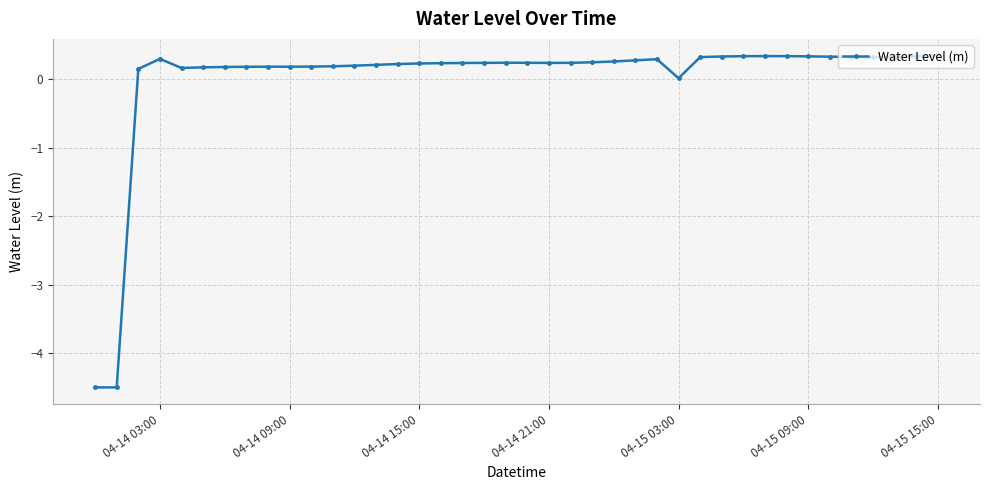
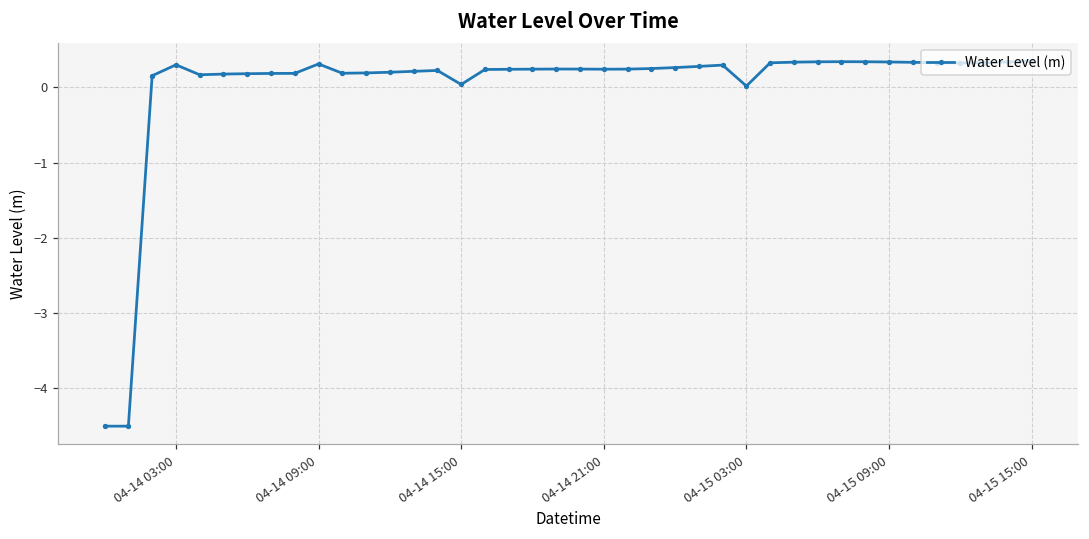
  {
    "04-14 03:00": 0.3,
-   "04-14 09:00": 0.2,
-   "04-14 15:00": 0.2,
+   "04-14 09:00": 0.3,
+   "04-14 15:00": 0.0,
    "04-14 21:00": 0.2,
    "04-15 03:00": 0.0,
    "04-15 09:00": 0.3
  }
